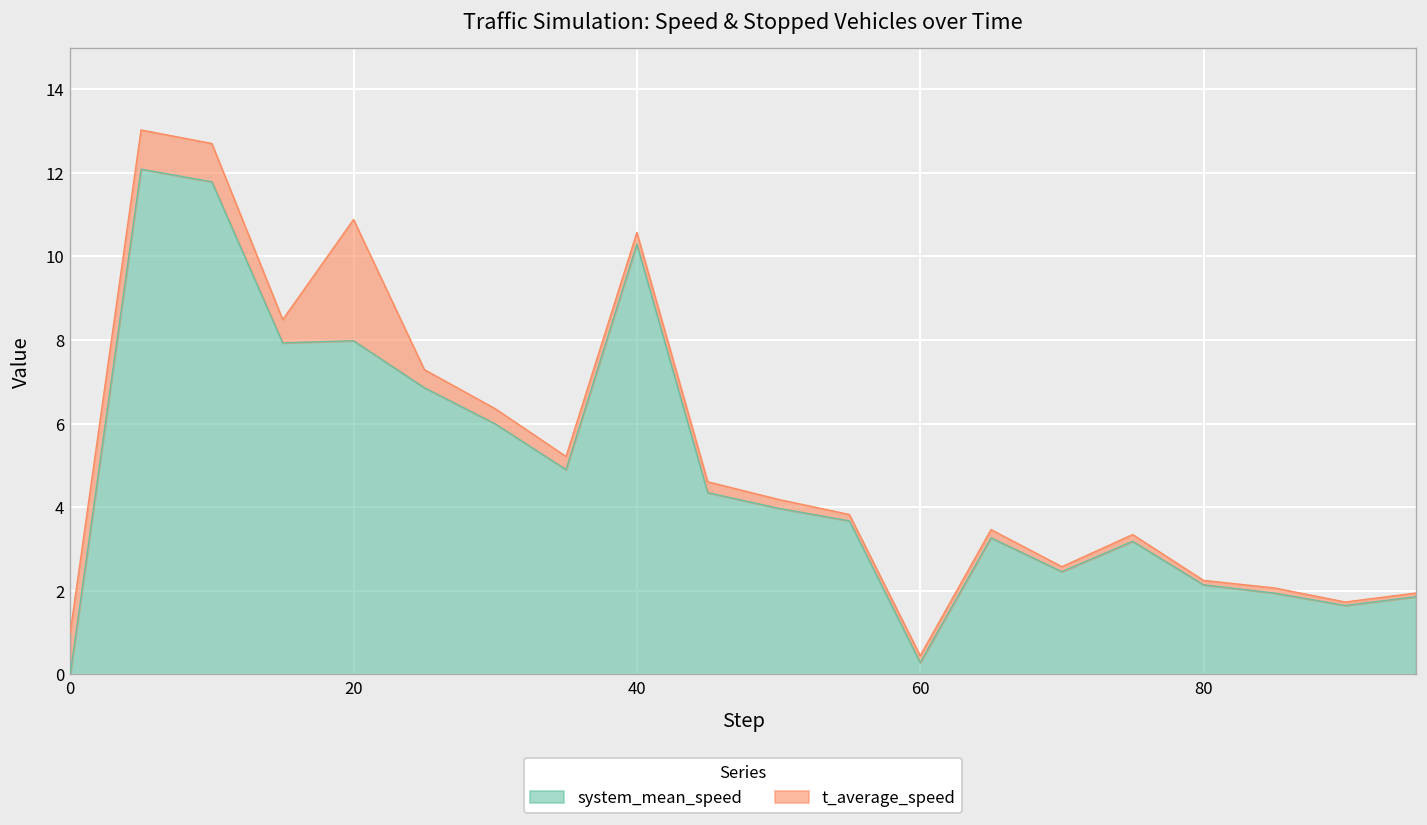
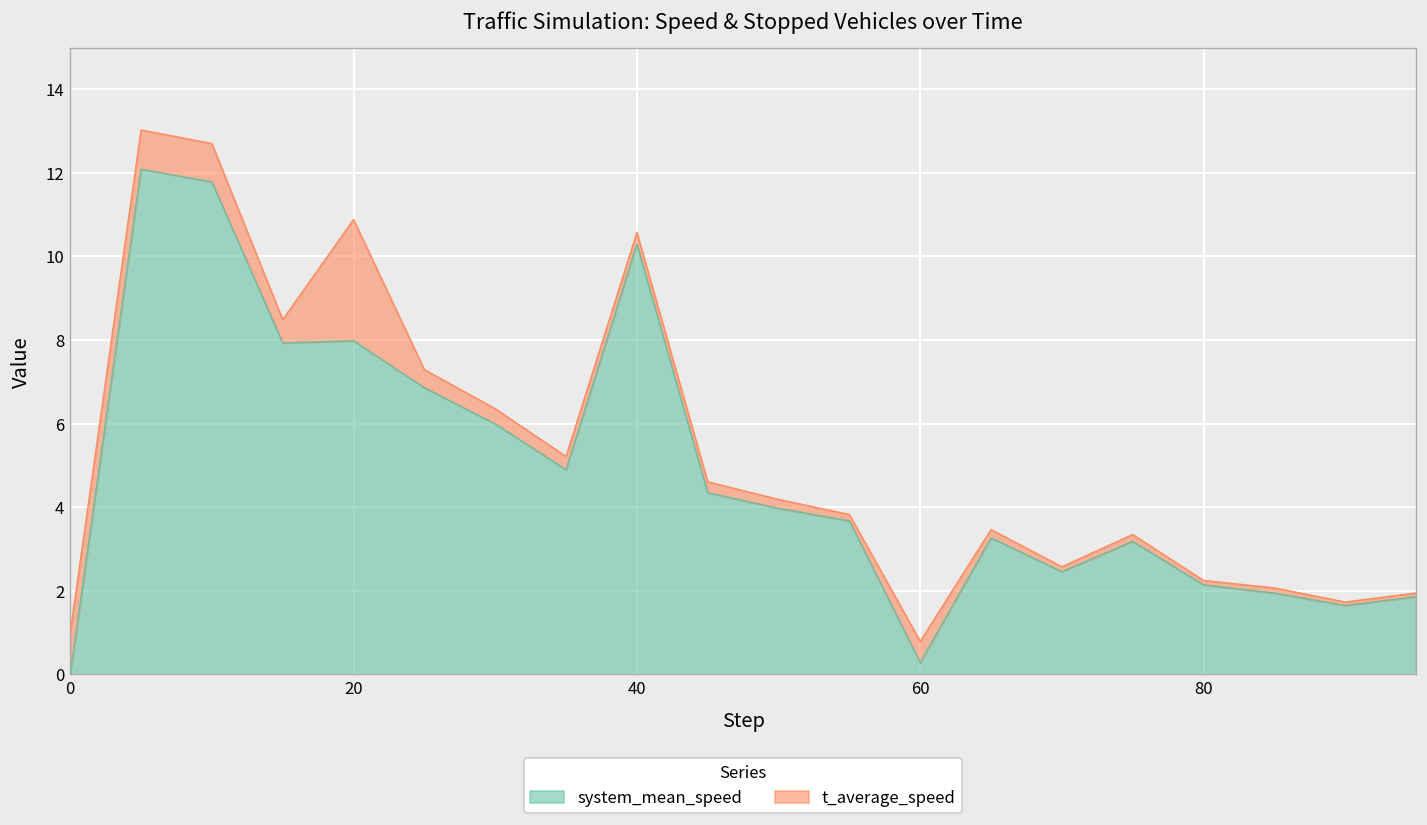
  {
    "system_mean_speed": {
      "0": 0.0,
      "20": 8.0,
      "40": 10.3,
      "60": 0.3,
      "80": 2.1
    },
    "t_average_speed": {
      "0": 1.0,
      "20": 2.9,
      "40": 0.3,
-     "60": 0.2,
+     "60": 0.5,
      "80": 0.1
    }
  }
